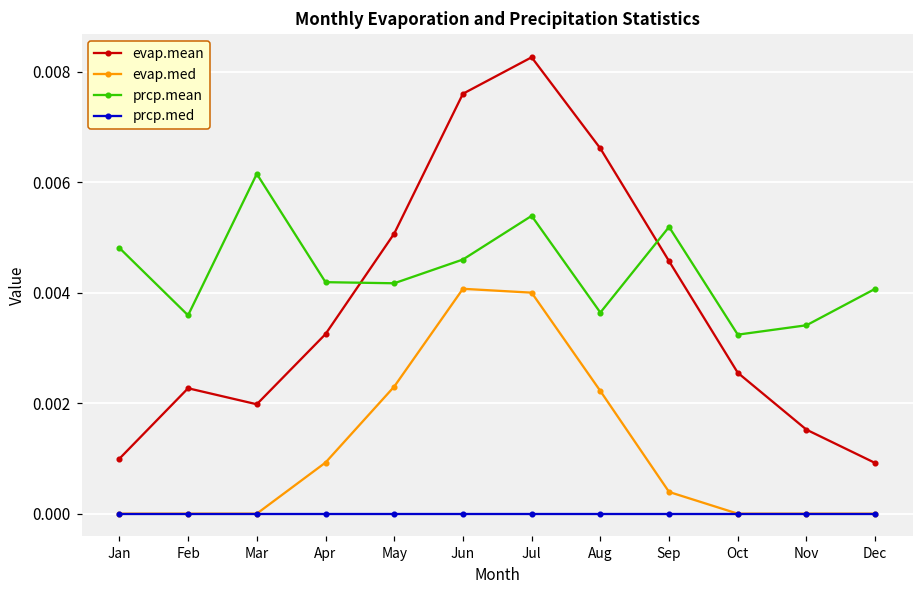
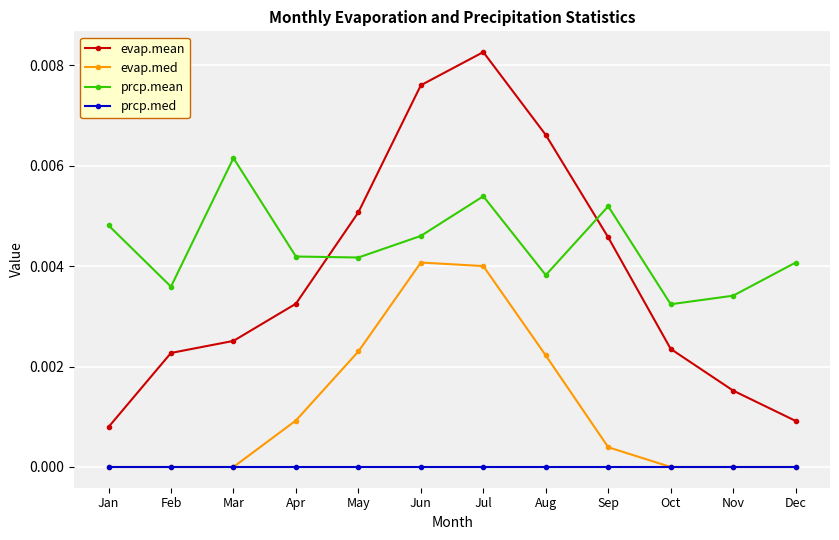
  {
    "evap.mean": {
-     "Jan": 0.0010,
+     "Jan": 0.0008,
      "Feb": 0.0023,
-     "Mar": 0.0020,
+     "Mar": 0.0025,
      "Apr": 0.0033,
      "May": 0.0051,
      "Jun": 0.0076,
      "Jul": 0.0083,
      "Aug": 0.0066,
      "Sep": 0.0046,
-     "Oct": 0.0026,
+     "Oct": 0.0024,
      "Nov": 0.0015,
      "Dec": 0.0009
    },
    "evap.med": {
      "Apr": 0.0009,
      "May": 0.0023,
      "Jun": 0.0041,
      "Jul": 0.0040,
      "Aug": 0.0022,
      "Sep": 0.0004
    },
    "prcp.mean": {
      "Jan": 0.0048,
      "Feb": 0.0036,
      "Mar": 0.0062,
      "Apr": 0.0042,
      "May": 0.0042,
      "Jun": 0.0046,
      "Jul": 0.0054,
-     "Aug": 0.0036,
+     "Aug": 0.0038,
      "Sep": 0.0052,
      "Oct": 0.0032,
      "Nov": 0.0034,
      "Dec": 0.0041
    },
    "prcp.med": {
      "Apr": 0.0000,
      "May": 0.0000,
      "Jun": 0.0000,
      "Jul": 0.0000,
      "Aug": 0.0000,
      "Sep": 0.0000
    }
  }
